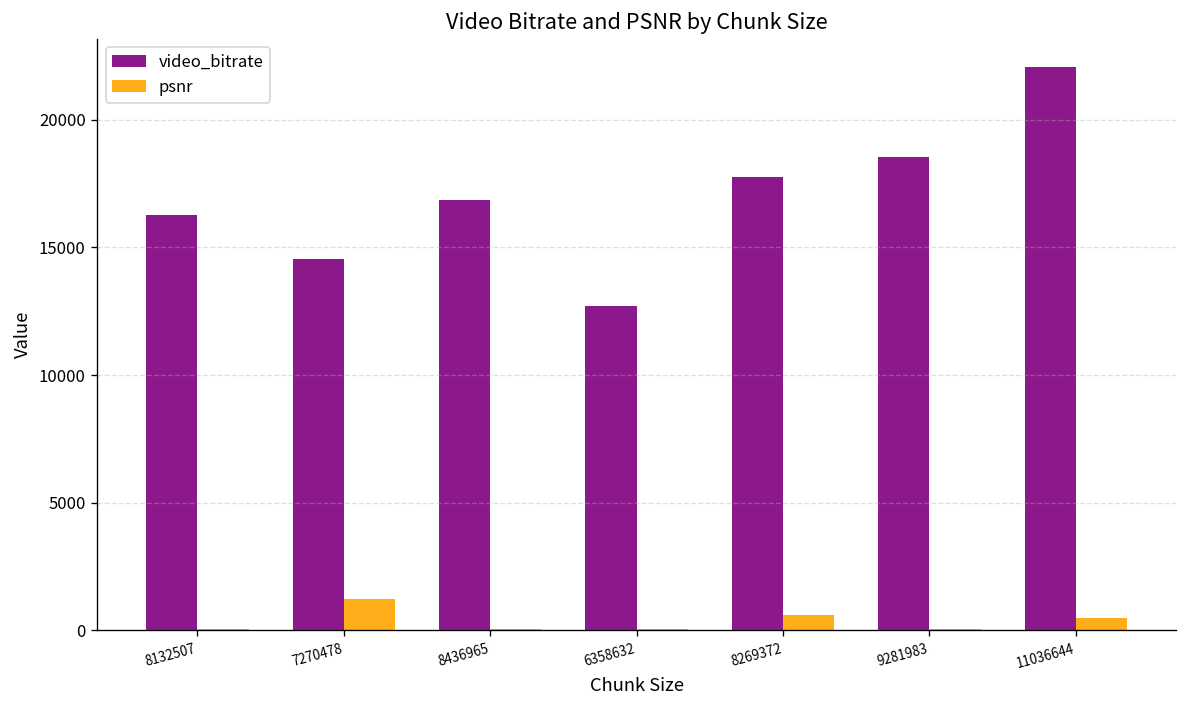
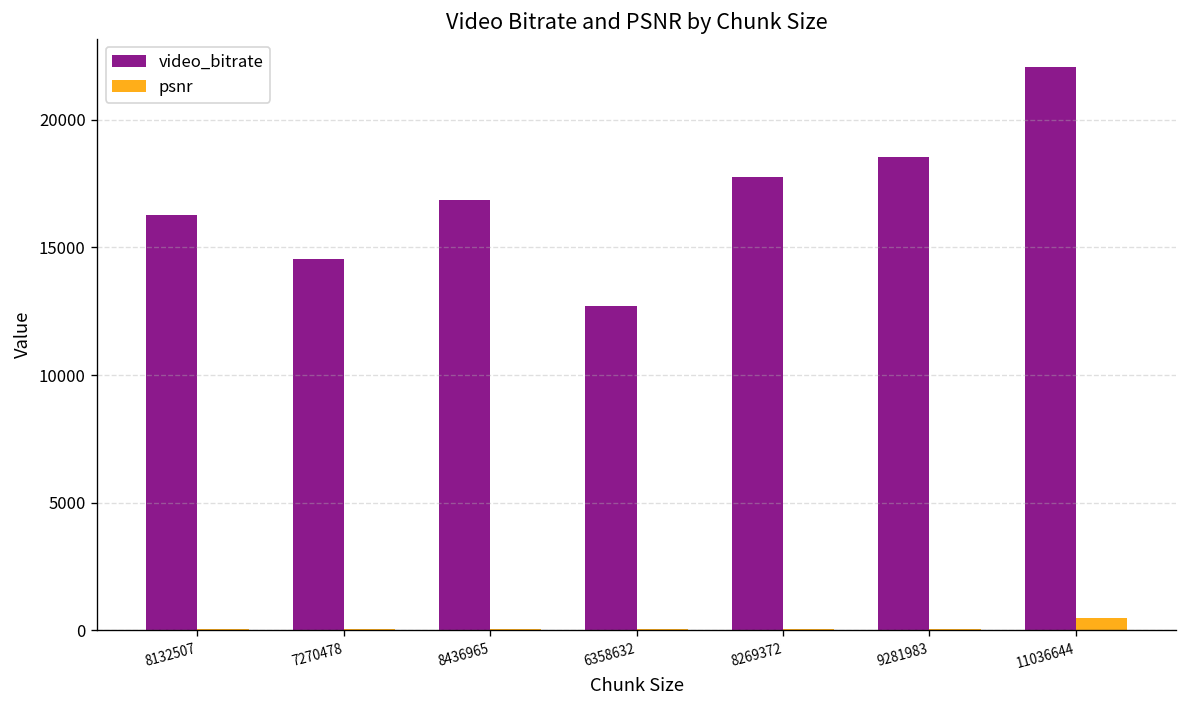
  {
    "video_bitrate": {
      "8132507": 16300,
      "7270478": 14500,
      "8436965": 16900,
      "6358632": 12700,
      "8269372": 17800,
      "9281983": 18600,
      "11036644": 22100
    },
    "psnr": {
-     "7270478": 1200,
-     "8269372": 600,
+     "7270478": 100,
+     "8269372": 100,
      "11036644": 500
    }
  }
